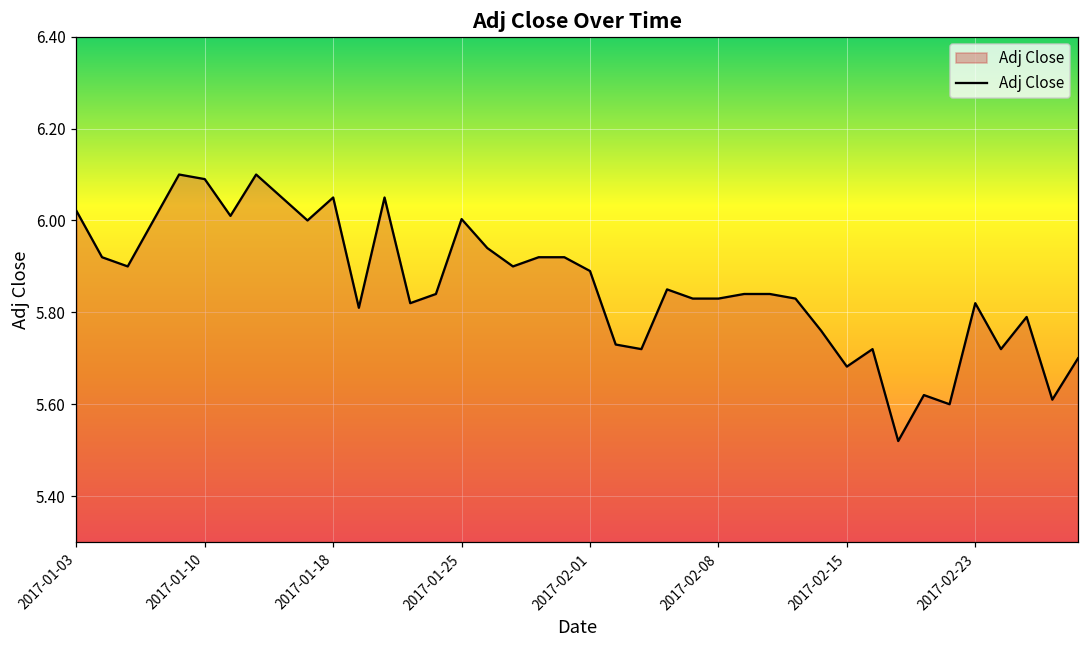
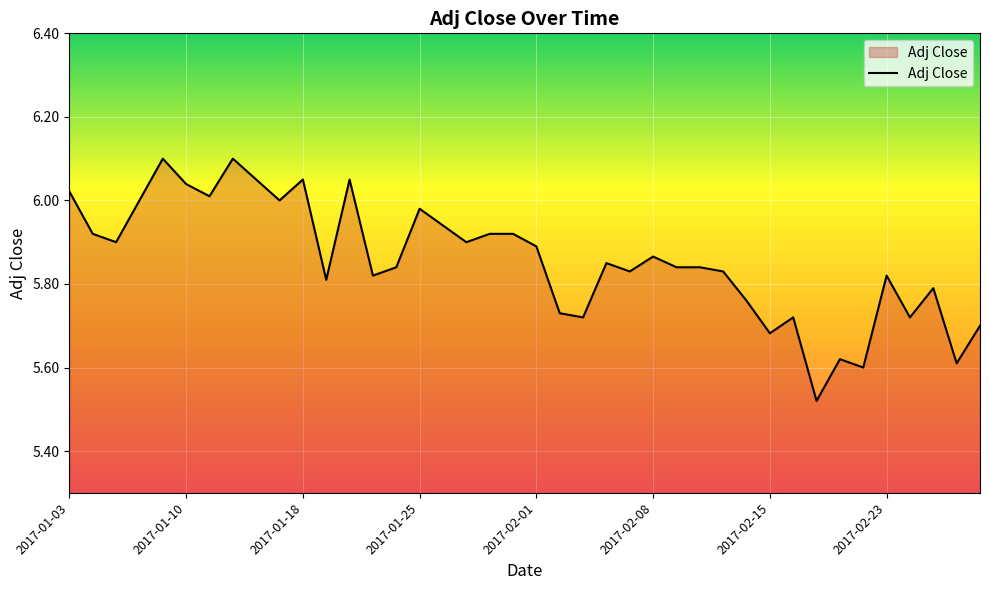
  {
    "2017-01-03": 6.02,
-   "2017-01-10": 6.09,
+   "2017-01-10": 6.04,
    "2017-01-18": 6.05,
-   "2017-01-25": 6.00,
+   "2017-01-25": 5.98,
    "2017-02-01": 5.89,
-   "2017-02-08": 5.83,
+   "2017-02-08": 5.87,
    "2017-02-15": 5.68,
    "2017-02-23": 5.82
  }
